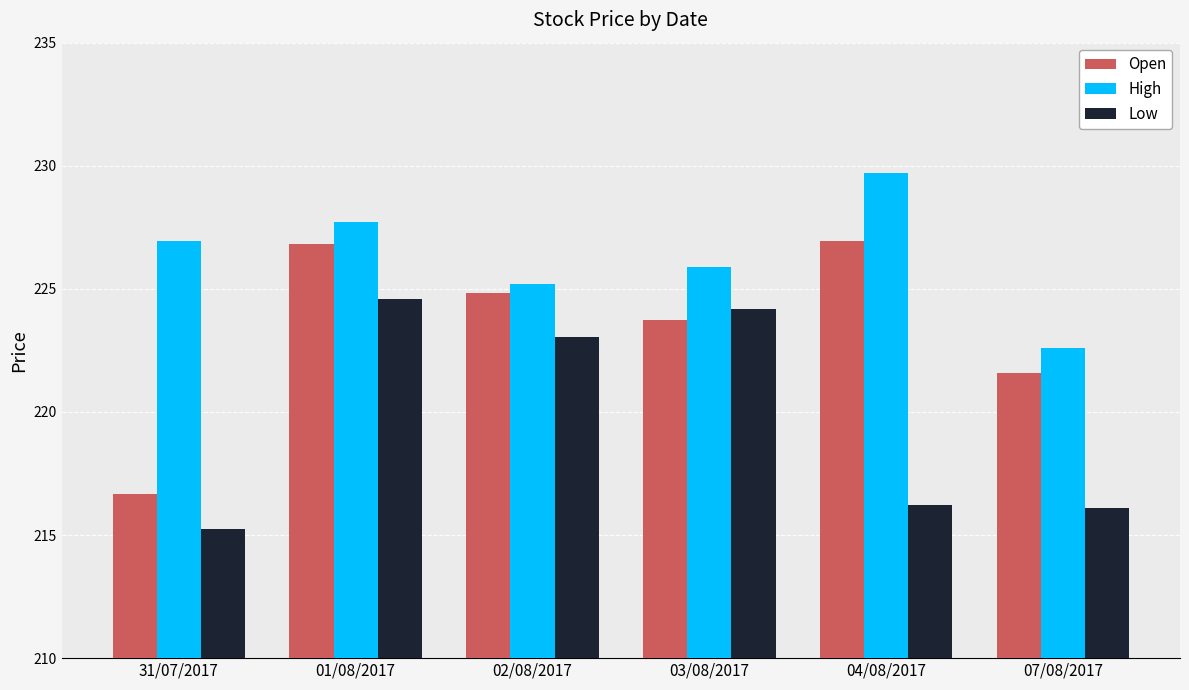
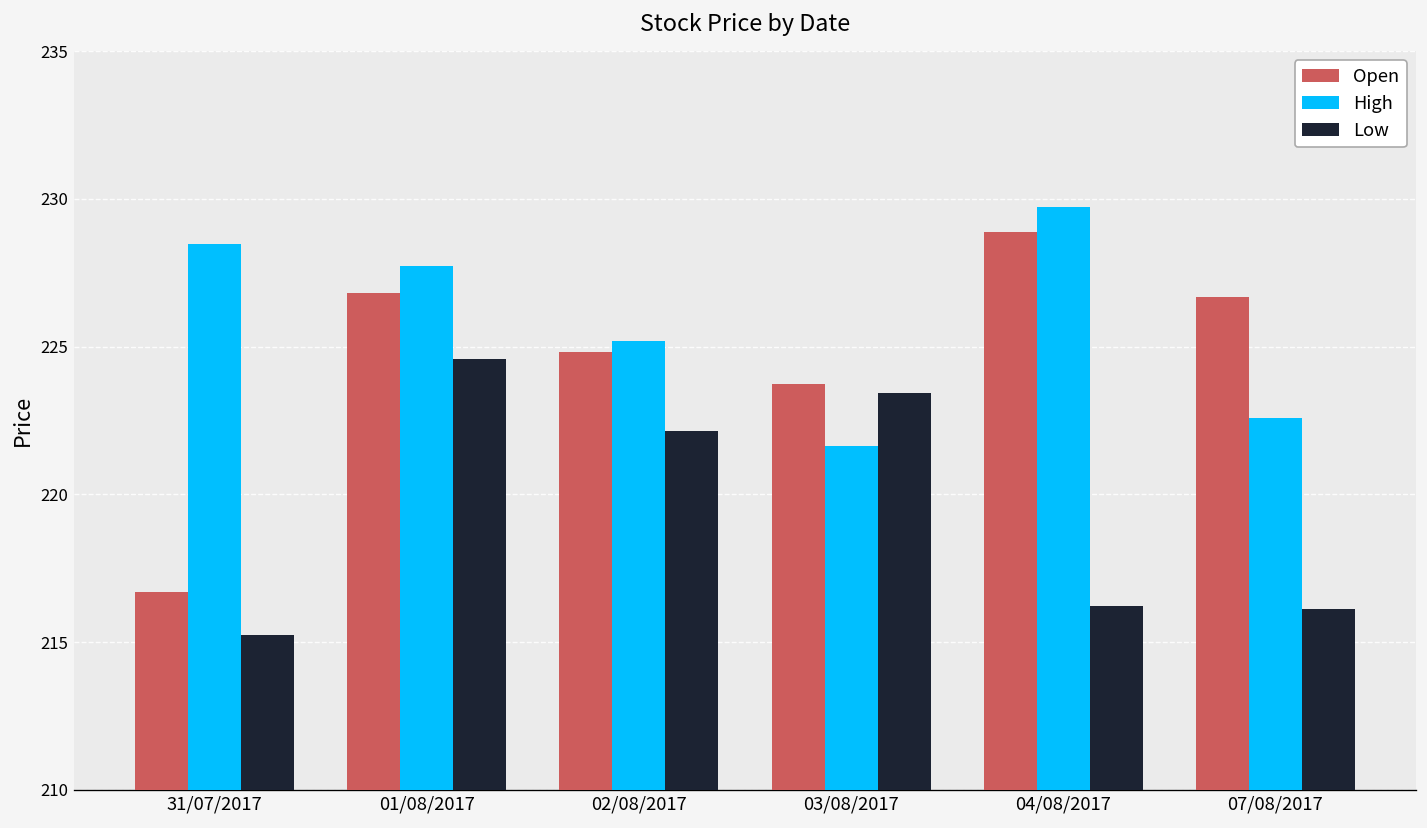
  {
    "Open": {
      "31/07/2017": 216.7,
      "01/08/2017": 226.8,
      "02/08/2017": 224.8,
      "03/08/2017": 223.7,
-     "04/08/2017": 227.0,
-     "07/08/2017": 221.6
+     "04/08/2017": 228.9,
+     "07/08/2017": 226.7
    },
    "High": {
-     "31/07/2017": 227.0,
+     "31/07/2017": 228.5,
      "01/08/2017": 227.7,
      "02/08/2017": 225.2,
-     "03/08/2017": 225.9,
+     "03/08/2017": 221.7,
      "04/08/2017": 229.7,
      "07/08/2017": 222.6
    },
    "Low": {
      "31/07/2017": 215.2,
      "01/08/2017": 224.6,
-     "02/08/2017": 223.1,
-     "03/08/2017": 224.2,
+     "02/08/2017": 222.2,
+     "03/08/2017": 223.4,
      "04/08/2017": 216.2,
      "07/08/2017": 216.1
    }
  }
